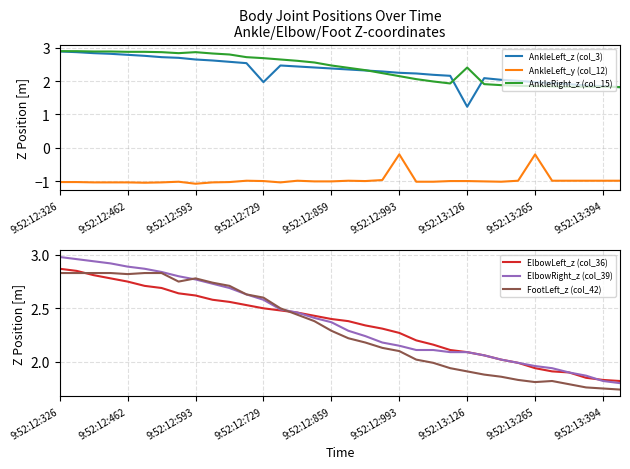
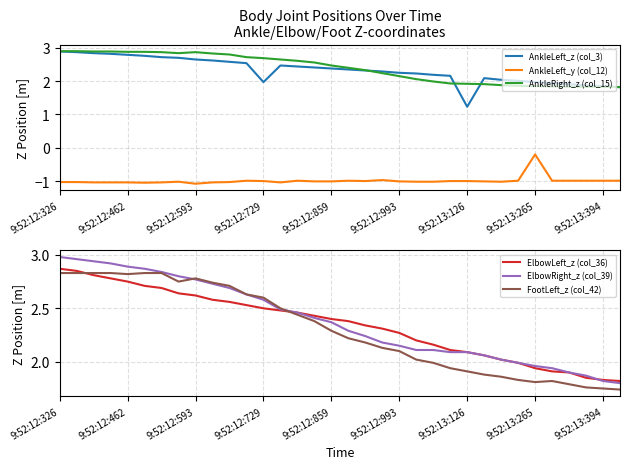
  {
    "Body Joint Positions Over Time Ankle/Elbow/Foot Z-coordinates": {
      "AnkleLeft_z (col_3)": {
        "9:52:12:462": 2.8,
        "9:52:12:593": 2.7,
        "9:52:12:729": 2.0,
        "9:52:12:859": 2.4,
        "9:52:12:993": 2.3,
        "9:52:13:126": 1.2
      },
      "AnkleLeft_y (col_12)": {
        "9:52:12:326": -1.0,
        "9:52:12:462": -1.0,
        "9:52:12:593": -1.1,
        "9:52:12:729": -1.0,
        "9:52:12:859": -1.0,
-       "9:52:12:993": -0.2,
+       "9:52:12:993": -1.0,
        "9:52:13:126": -1.0,
        "9:52:13:265": -0.2,
        "9:52:13:394": -1.0
      },
      "AnkleRight_z (col_15)": {
        "9:52:12:462": 2.9,
        "9:52:12:593": 2.9,
        "9:52:12:729": 2.7,
        "9:52:12:859": 2.5,
        "9:52:12:993": 2.2,
-       "9:52:13:126": 2.4
+       "9:52:13:126": 1.9
      }
    }
  }
